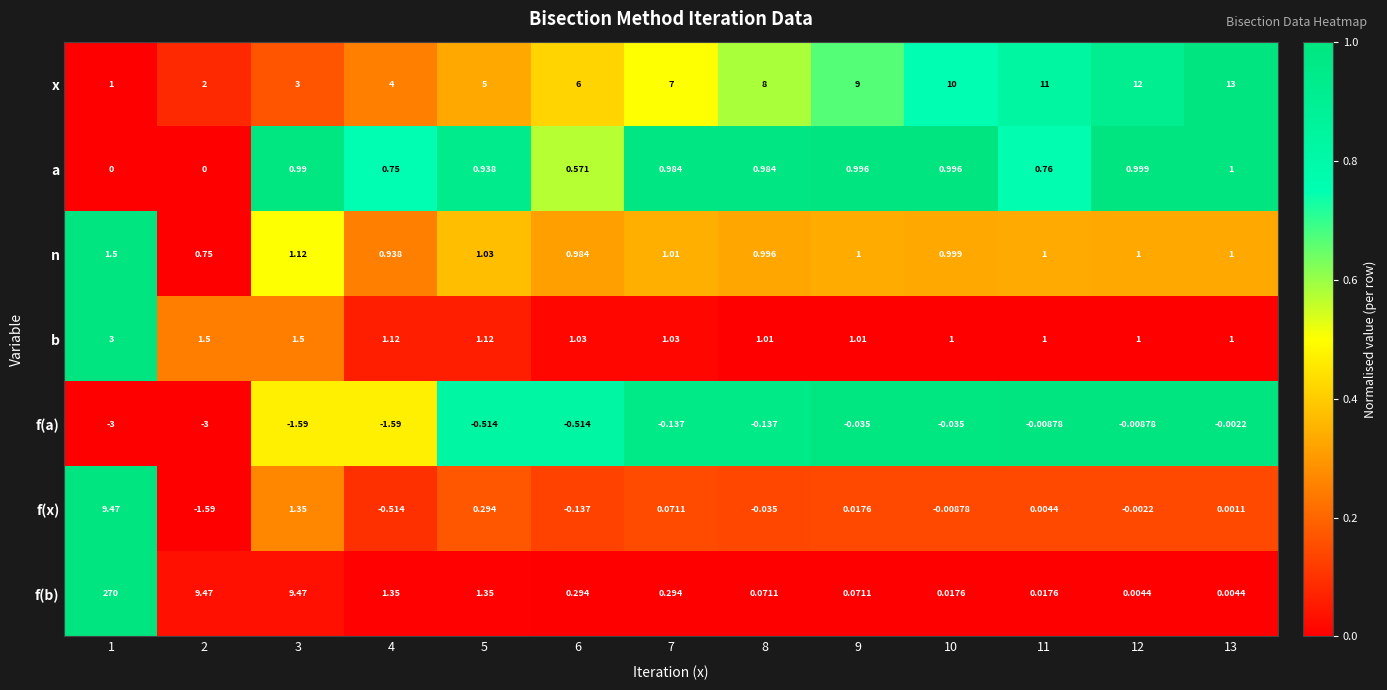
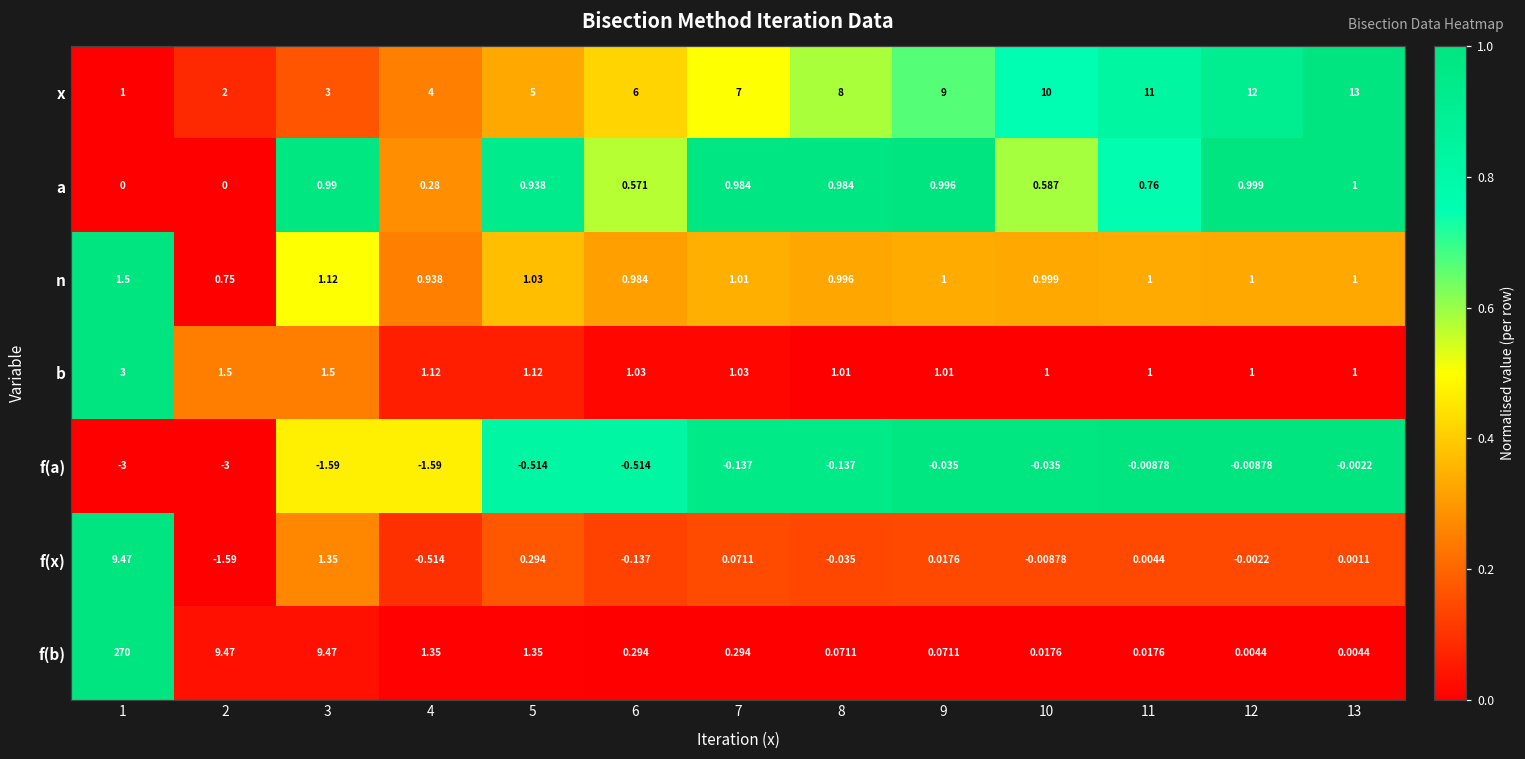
  {
    "x": {
      "1": 1,
      "2": 2,
      "3": 3,
      "4": 4,
      "5": 5,
      "6": 6,
      "7": 7,
      "8": 8,
      "9": 9,
      "10": 10,
      "11": 11,
      "12": 12,
      "13": 13
    },
    "a": {
      "1": 0,
      "2": 0,
      "3": 0.99,
-     "4": 0.75,
+     "4": 0.28,
      "5": 0.938,
      "6": 0.571,
      "7": 0.984,
      "8": 0.984,
      "9": 0.996,
-     "10": 0.996,
+     "10": 0.587,
      "11": 0.76,
      "12": 0.999,
      "13": 1
    },
    "n": {
      "1": 1.5,
      "2": 0.75,
      "3": 1.12,
      "4": 0.938,
      "5": 1.03,
      "6": 0.984,
      "7": 1.01,
      "8": 0.996,
      "9": 1,
      "10": 0.999,
      "11": 1,
      "12": 1,
      "13": 1
    },
    "b": {
      "1": 3,
      "2": 1.5,
      "3": 1.5,
      "4": 1.12,
      "5": 1.12,
      "6": 1.03,
      "7": 1.03,
      "8": 1.01,
      "9": 1.01,
      "10": 1,
      "11": 1,
      "12": 1,
      "13": 1
    },
    "f(a)": {
      "1": -3,
      "2": -3,
      "3": -1.59,
      "4": -1.59,
      "5": -0.514,
      "6": -0.514,
      "7": -0.137,
      "8": -0.137,
      "9": -0.035,
      "10": -0.035,
      "11": -0.00878,
      "12": -0.00878,
      "13": -0.0022
    },
    "f(x)": {
      "1": 9.47,
      "2": -1.59,
      "3": 1.35,
      "4": -0.514,
      "5": 0.294,
      "6": -0.137,
      "7": 0.0711,
      "8": -0.035,
      "9": 0.0176,
      "10": -0.00878,
      "11": 0.0044,
      "12": -0.0022,
      "13": 0.0011
    },
    "f(b)": {
      "1": 270,
      "2": 9.47,
      "3": 9.47,
      "4": 1.35,
      "5": 1.35,
      "6": 0.294,
      "7": 0.294,
      "8": 0.0711,
      "9": 0.0711,
      "10": 0.0176,
      "11": 0.0176,
      "12": 0.0044,
      "13": 0.0044
    }
  }
